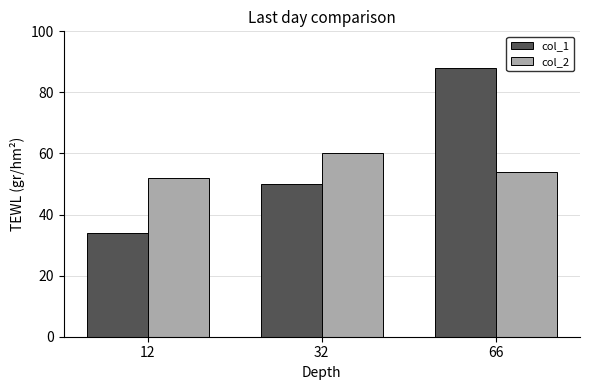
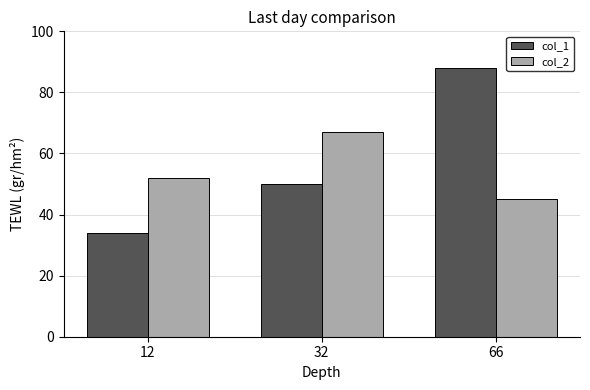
  {
    "col_1": {
      "12": 34,
      "32": 50,
      "66": 88
    },
    "col_2": {
      "12": 52,
-     "32": 60,
-     "66": 54
+     "32": 67,
+     "66": 45
    }
  }
